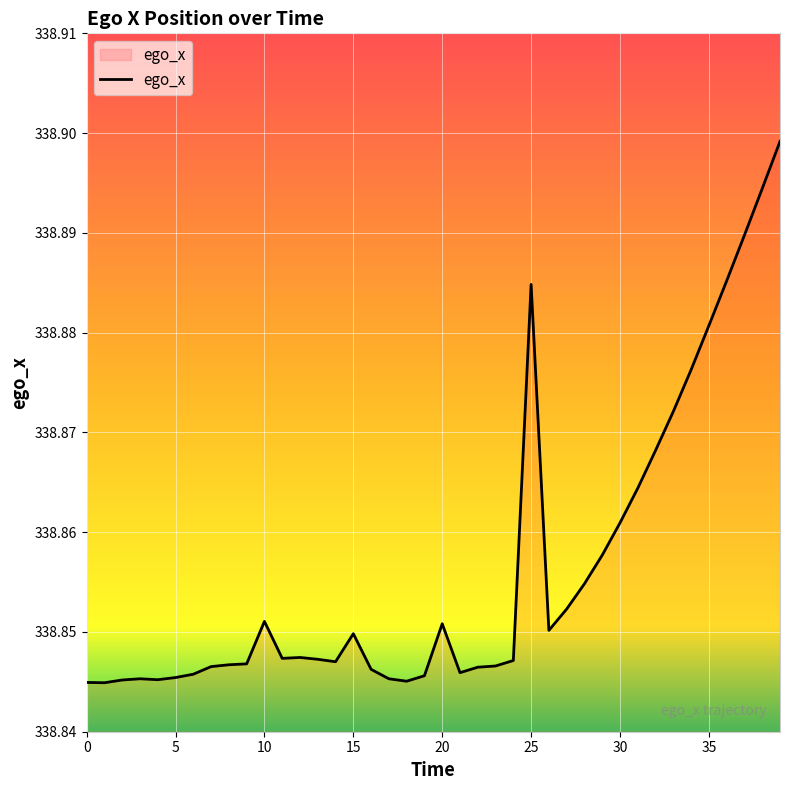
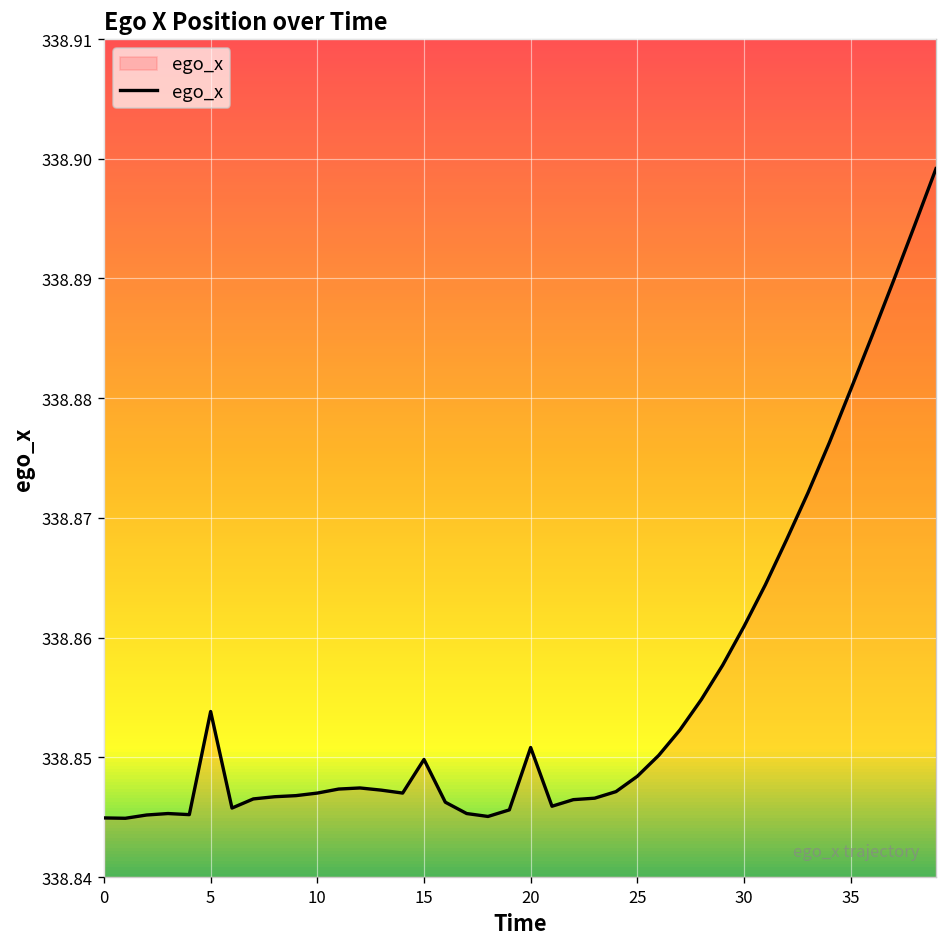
  {
    "0": 338.845,
-   "5": 338.845,
-   "10": 338.851,
+   "5": 338.854,
+   "10": 338.847,
    "15": 338.850,
    "20": 338.851,
-   "25": 338.885,
+   "25": 338.848,
    "30": 338.861,
    "35": 338.881
  }
